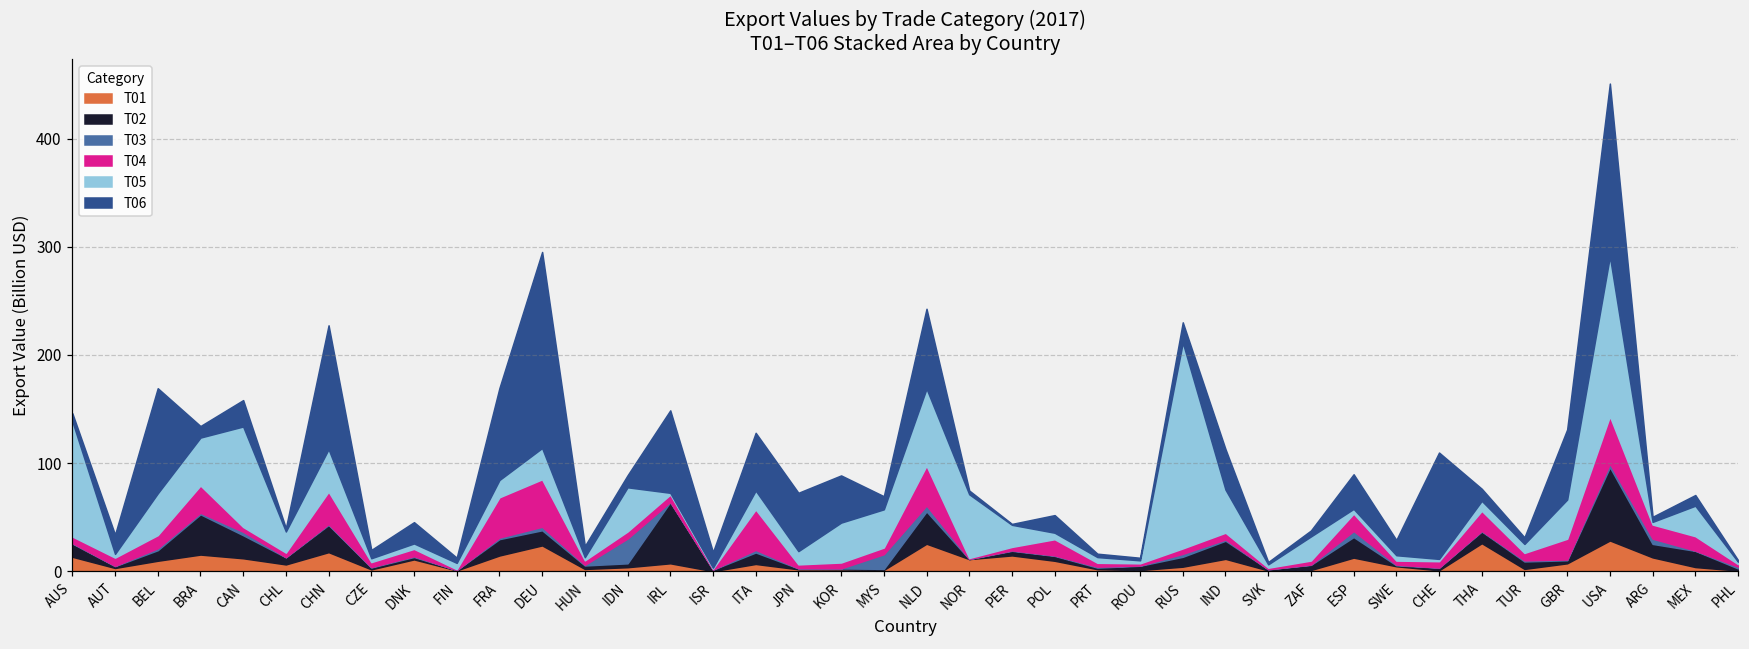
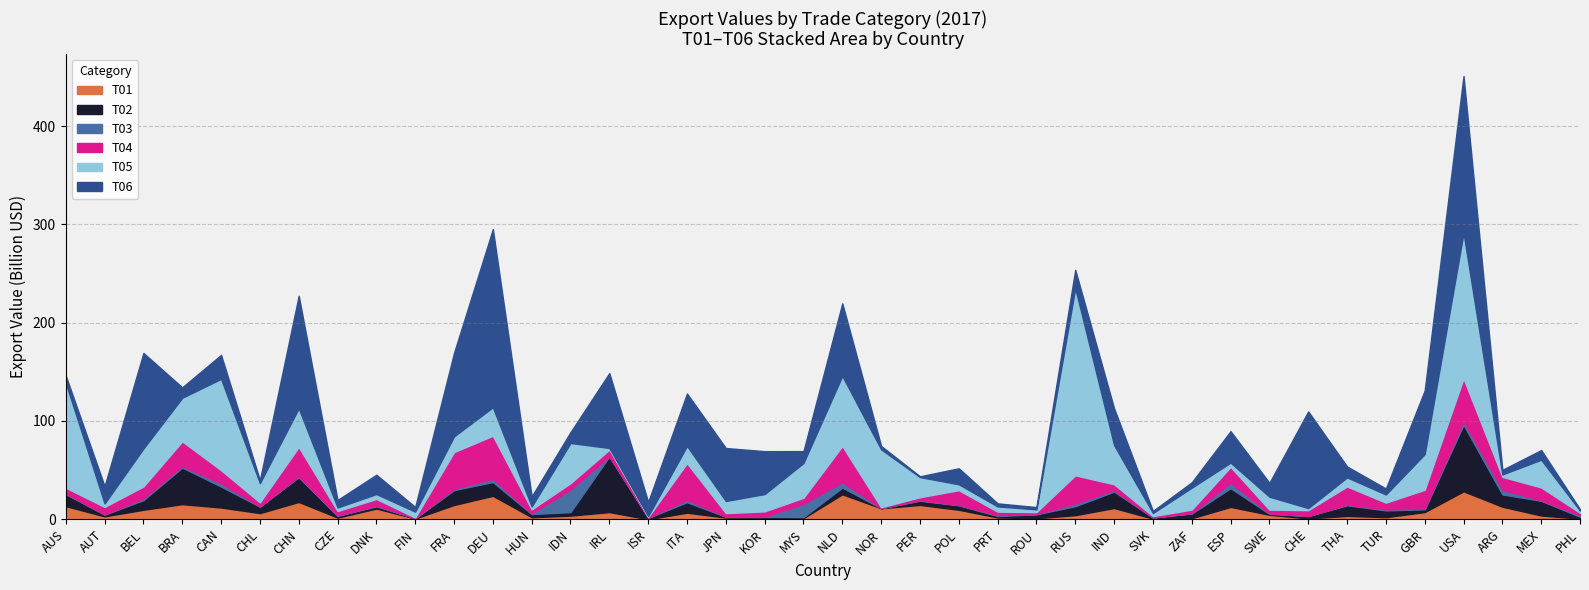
  {
    "T01": {
-     "THA": 30
+     "THA": 0
    },
    "T02": {
-     "NLD": 30
+     "NLD": 10
    },
    "T04": {
-     "CAN": 0,
-     "RUS": 10
+     "CAN": 10,
+     "RUS": 30
    },
    "T05": {
-     "KOR": 40,
-     "SWE": 0
+     "KOR": 20,
+     "SWE": 10
    }
  }
